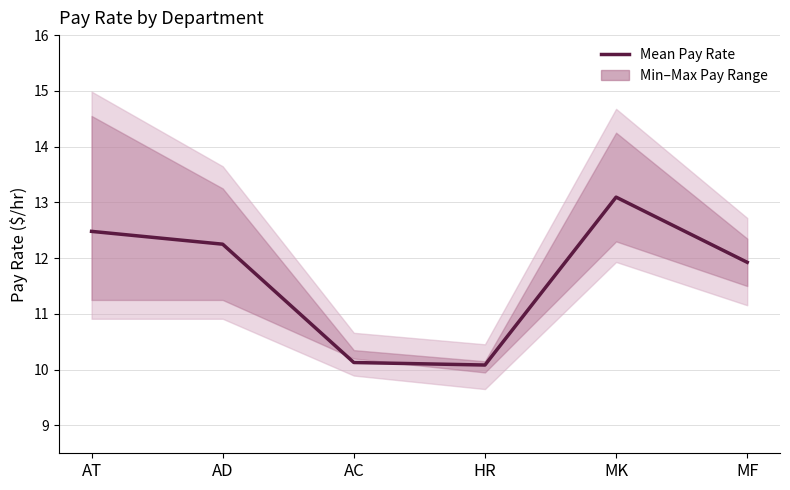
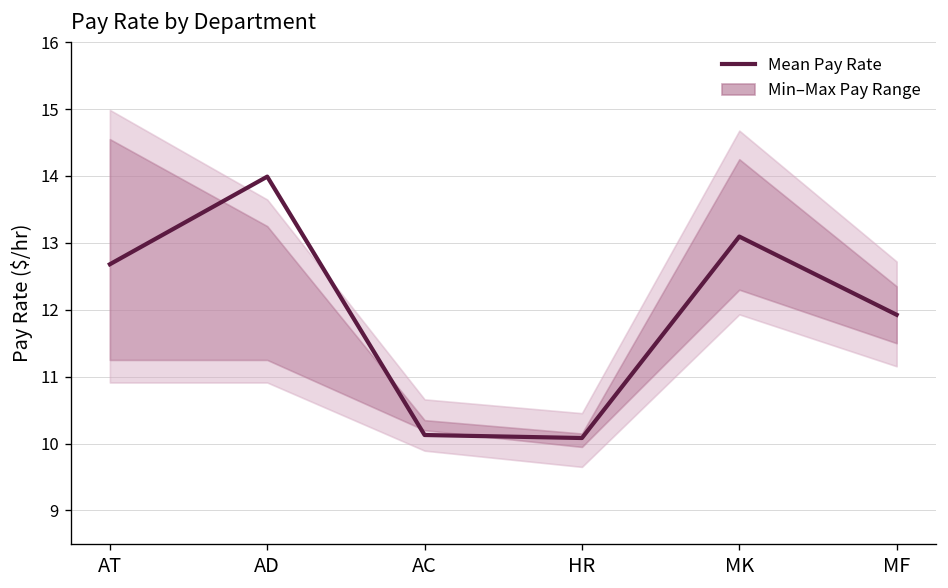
  {
    "Mean Pay Rate": {
-     "AT": 12.5,
-     "AD": 12.3,
+     "AT": 12.7,
+     "AD": 14.0,
      "AC": 10.1,
      "HR": 10.1,
      "MK": 13.1,
      "MF": 11.9
    }
  }
